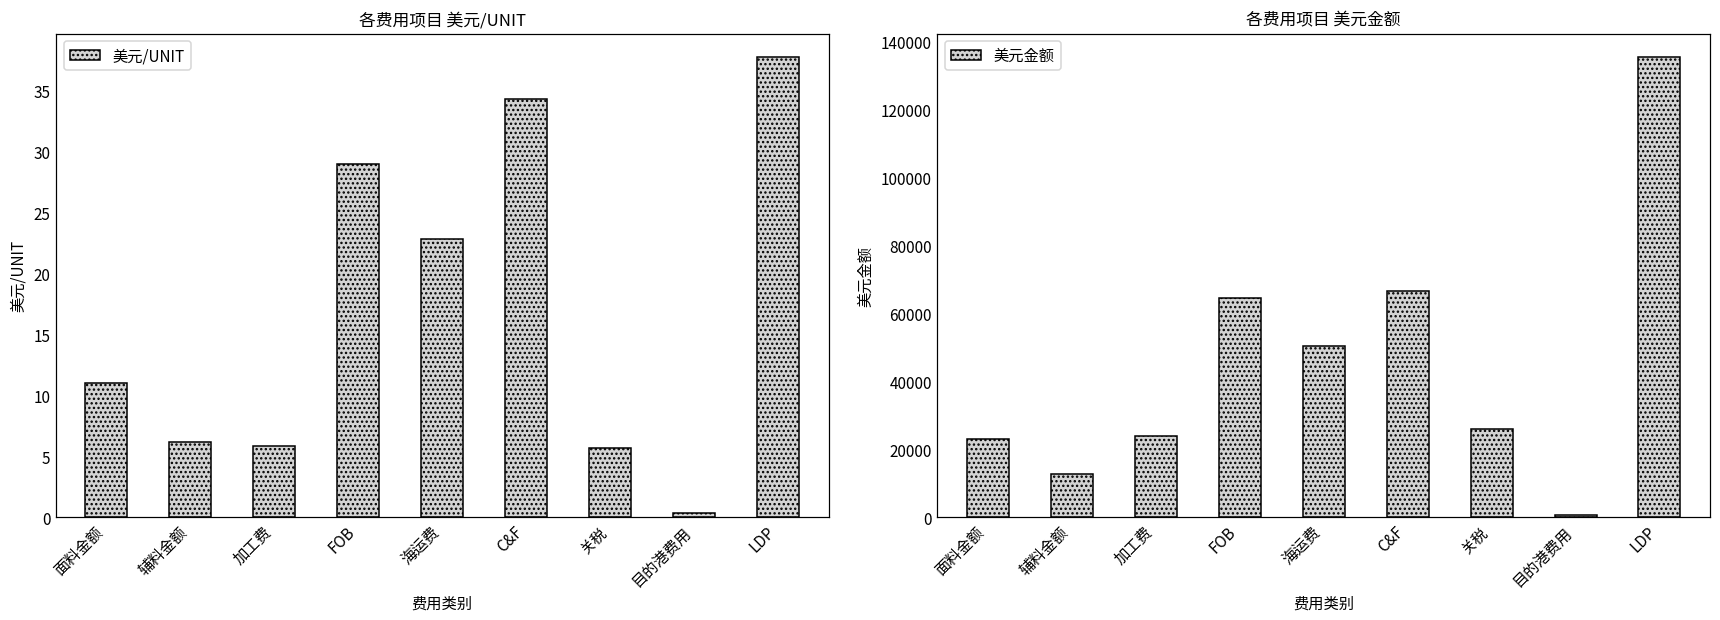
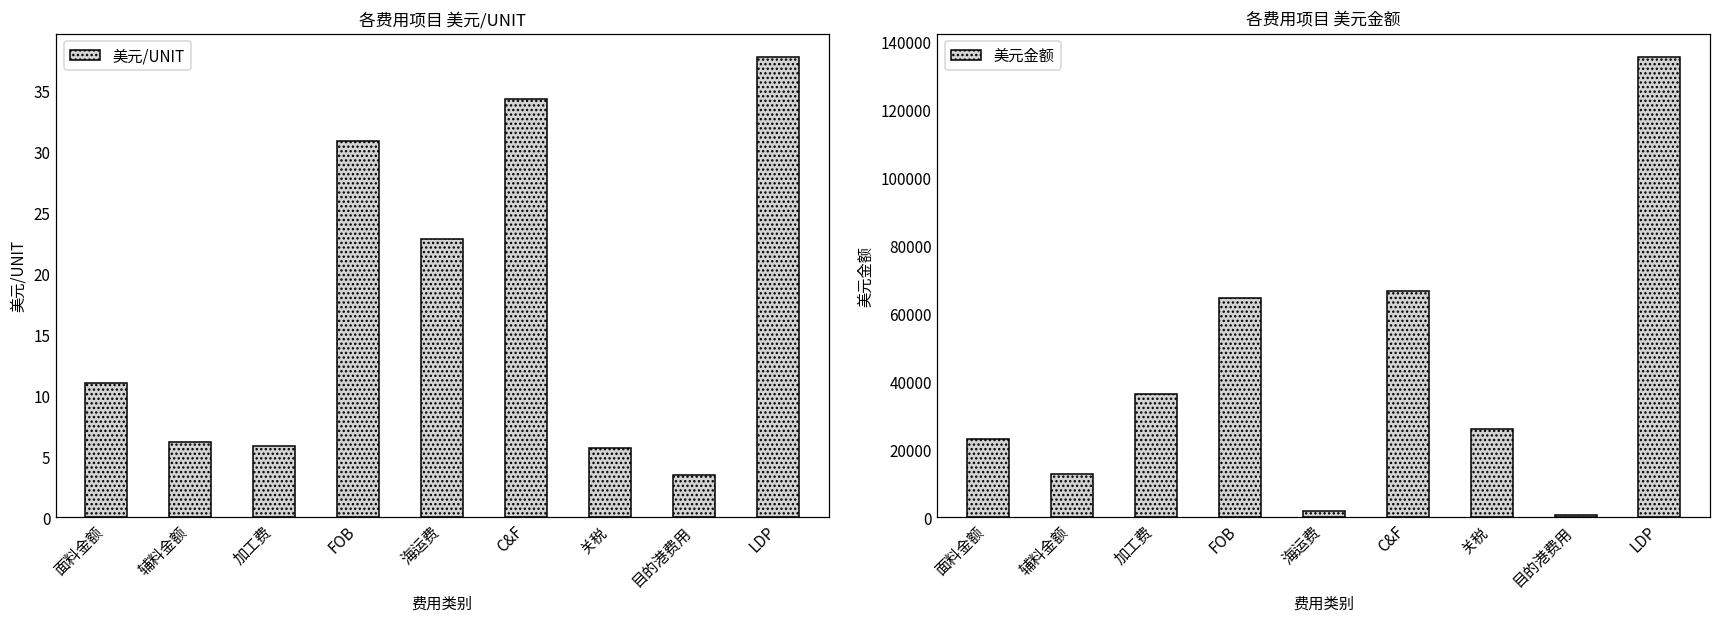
  {
    "各费用项目 美元/UNIT": {
      "面料金额": 11.0,
      "辅料金额": 6.1,
      "加工费": 5.9,
-     "FOB": 29.0,
+     "FOB": 30.8,
      "海运费": 22.8,
      "C&F": 34.3,
      "关税": 5.7,
-     "目的港费用": 0.3,
+     "目的港费用": 3.5,
      "LDP": 37.8
    },
    "各费用项目 美元金额": {
      "面料金额": 23000,
      "辅料金额": 13000,
-     "加工费": 24000,
+     "加工费": 36000,
      "FOB": 65000,
-     "海运费": 50000,
+     "海运费": 2000,
      "C&F": 67000,
      "关税": 26000,
      "LDP": 136000
    }
  }
